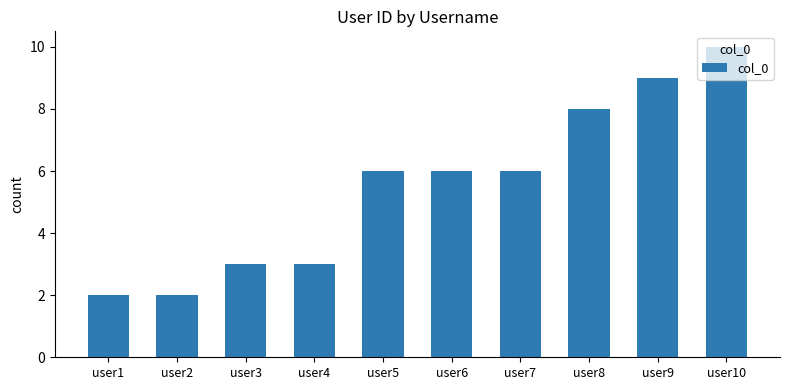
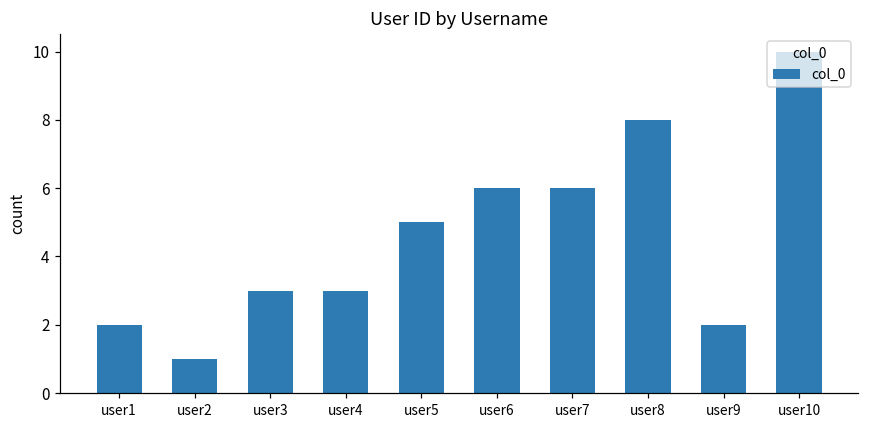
  {
    "user1": 2,
-   "user2": 2,
+   "user2": 1,
    "user3": 3,
    "user4": 3,
-   "user5": 6,
+   "user5": 5,
    "user6": 6,
    "user7": 6,
    "user8": 8,
-   "user9": 9
+   "user9": 2
  }
